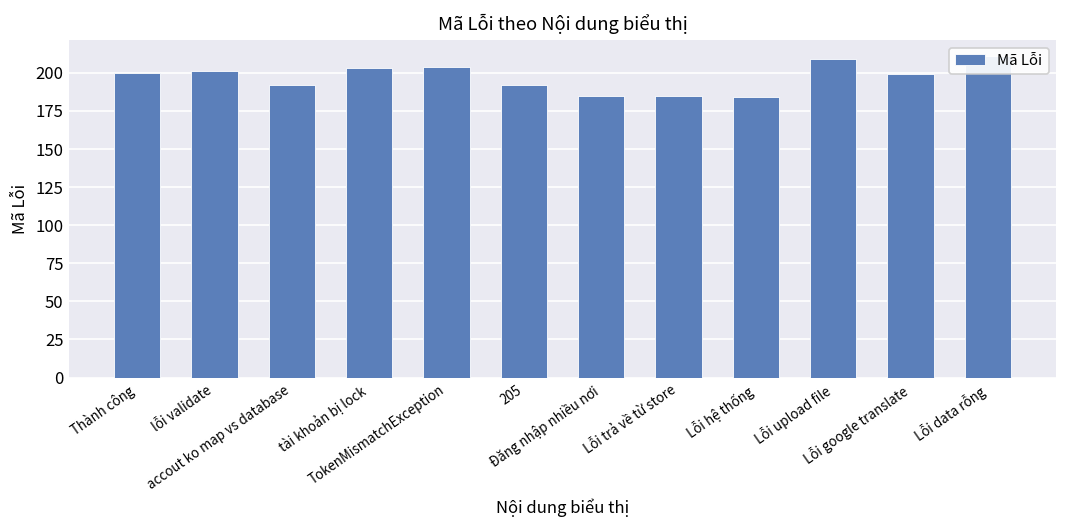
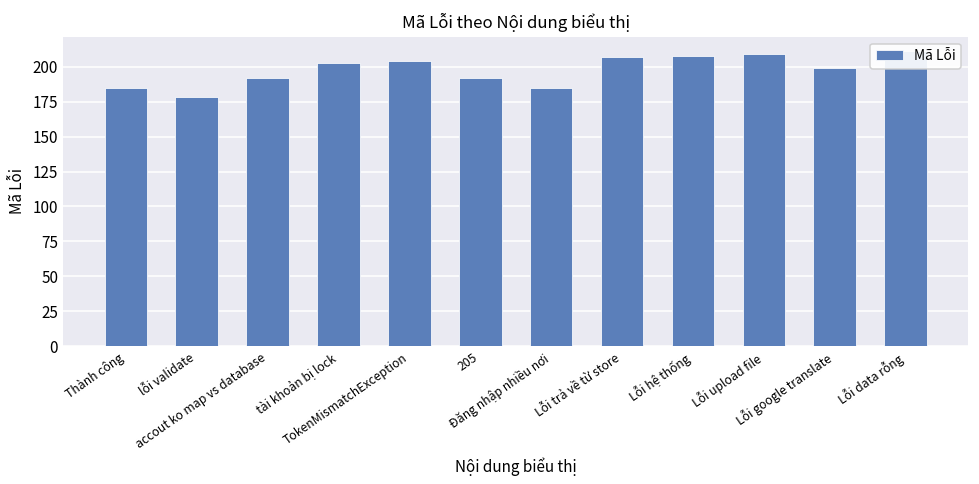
  {
-   "Thành công": 200,
-   "lỗi validate": 201,
+   "Thành công": 185,
+   "lỗi validate": 178,
    "accout ko map vs database": 192,
    "tài khoản bị lock": 203,
    "TokenMismatchException": 204,
    "205": 192,
    "Đăng nhập nhiều nơi": 185,
-   "Lỗi trả về từ store": 185,
-   "Lỗi hệ thống": 184,
+   "Lỗi trả về từ store": 207,
+   "Lỗi hệ thống": 208,
    "Lỗi upload file": 209,
    "Lỗi google translate": 199
  }
